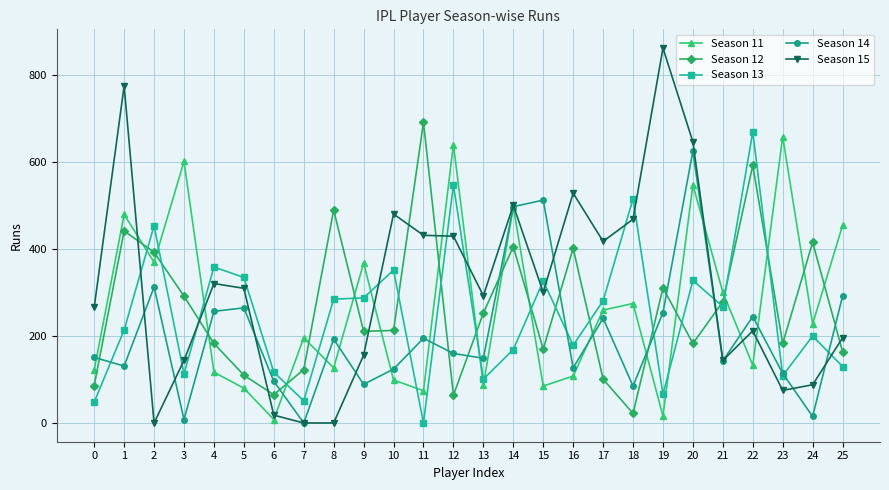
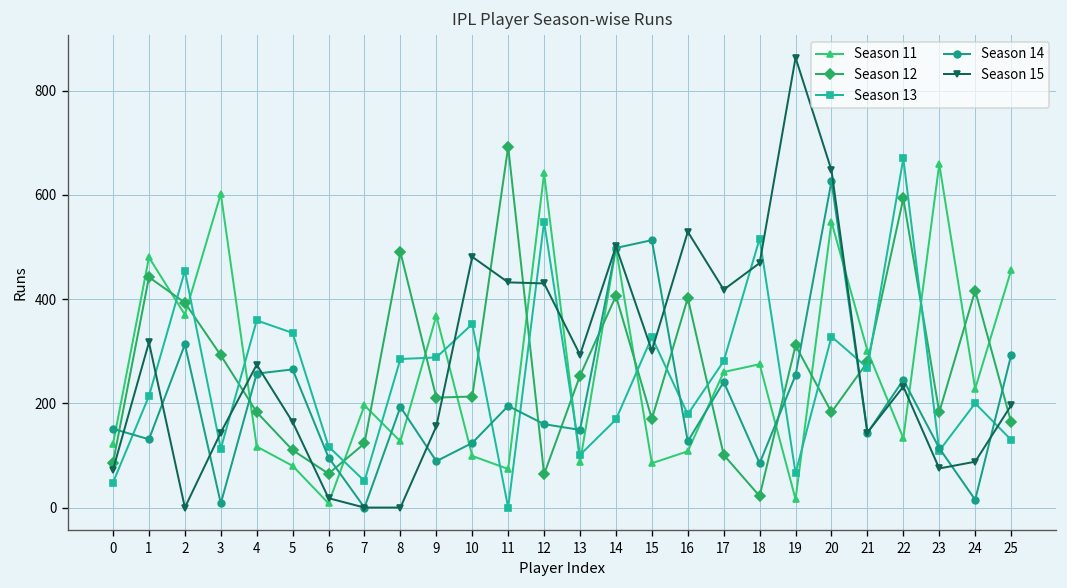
  {
    "Season 15": {
-     "0": 270,
-     "1": 780,
+     "0": 70,
+     "1": 320,
      "2": 0,
      "3": 140,
-     "4": 320,
-     "5": 310,
+     "4": 270,
+     "5": 160,
      "6": 20,
      "8": 0,
      "9": 160,
      "10": 480,
      "11": 430,
      "12": 430,
      "13": 290,
      "15": 300,
      "16": 530,
      "17": 420,
      "18": 470,
      "19": 860,
      "20": 650,
-     "22": 210,
+     "22": 230,
      "23": 80,
      "24": 90,
      "25": 200
    }
  }
